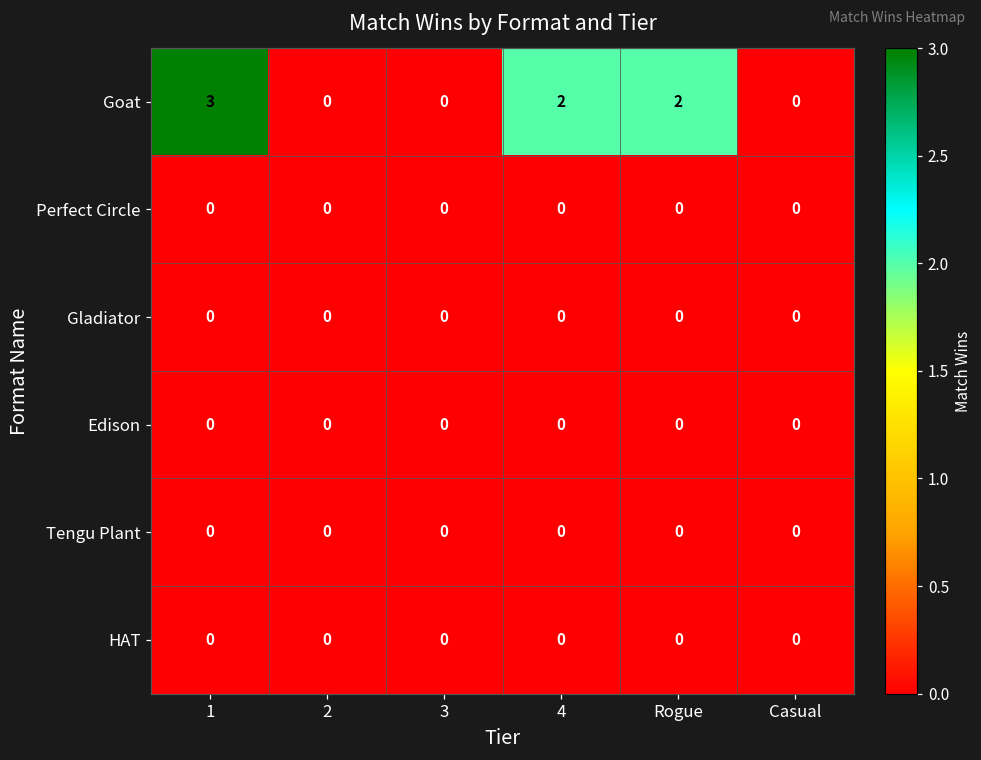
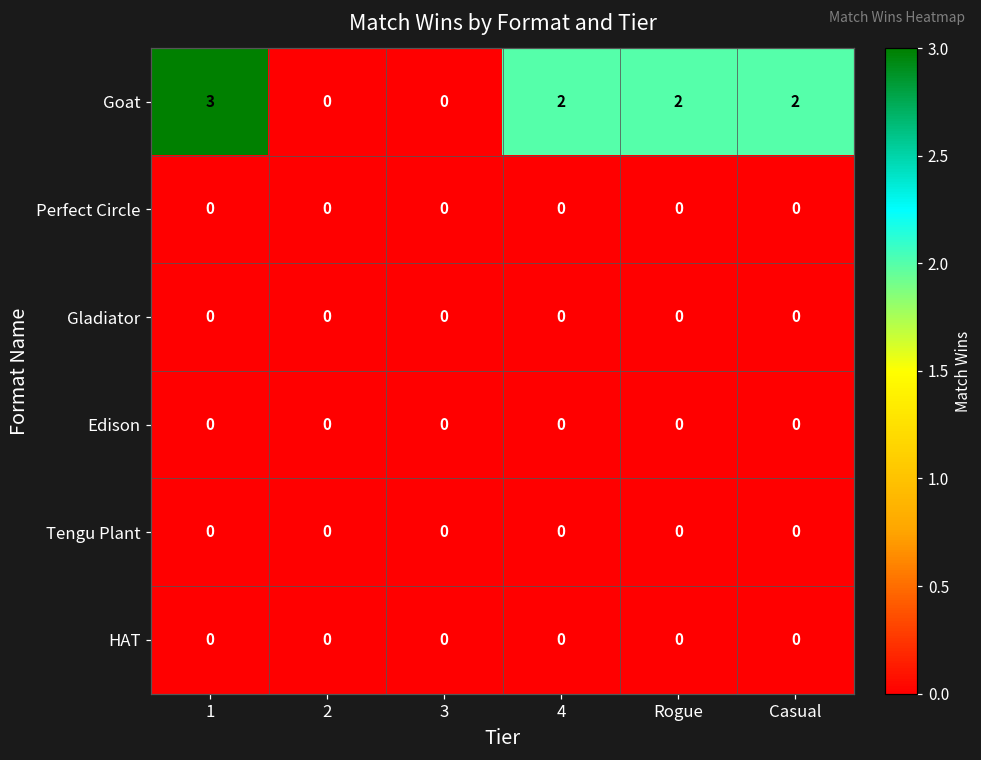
  {
    "Goat": {
      "1": 3,
      "2": 0,
      "3": 0,
      "4": 2,
      "Rogue": 2,
-     "Casual": 0
+     "Casual": 2
    },
    "Perfect Circle": {
      "1": 0,
      "2": 0,
      "3": 0,
      "4": 0,
      "Rogue": 0,
      "Casual": 0
    },
    "Gladiator": {
      "1": 0,
      "2": 0,
      "3": 0,
      "4": 0,
      "Rogue": 0,
      "Casual": 0
    },
    "Edison": {
      "1": 0,
      "2": 0,
      "3": 0,
      "4": 0,
      "Rogue": 0,
      "Casual": 0
    },
    "Tengu Plant": {
      "1": 0,
      "2": 0,
      "3": 0,
      "4": 0,
      "Rogue": 0,
      "Casual": 0
    },
    "HAT": {
      "1": 0,
      "2": 0,
      "3": 0,
      "4": 0,
      "Rogue": 0,
      "Casual": 0
    }
  }
